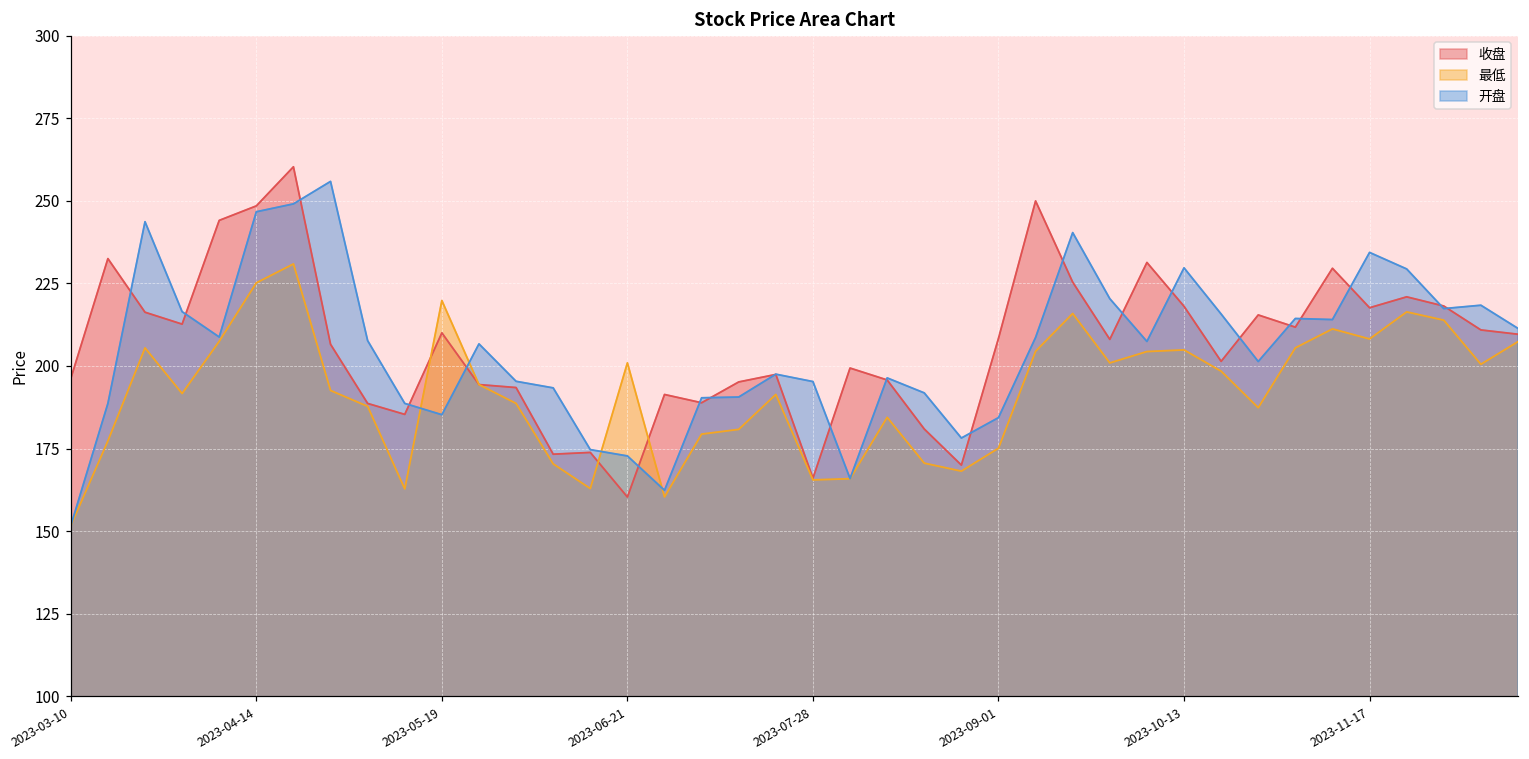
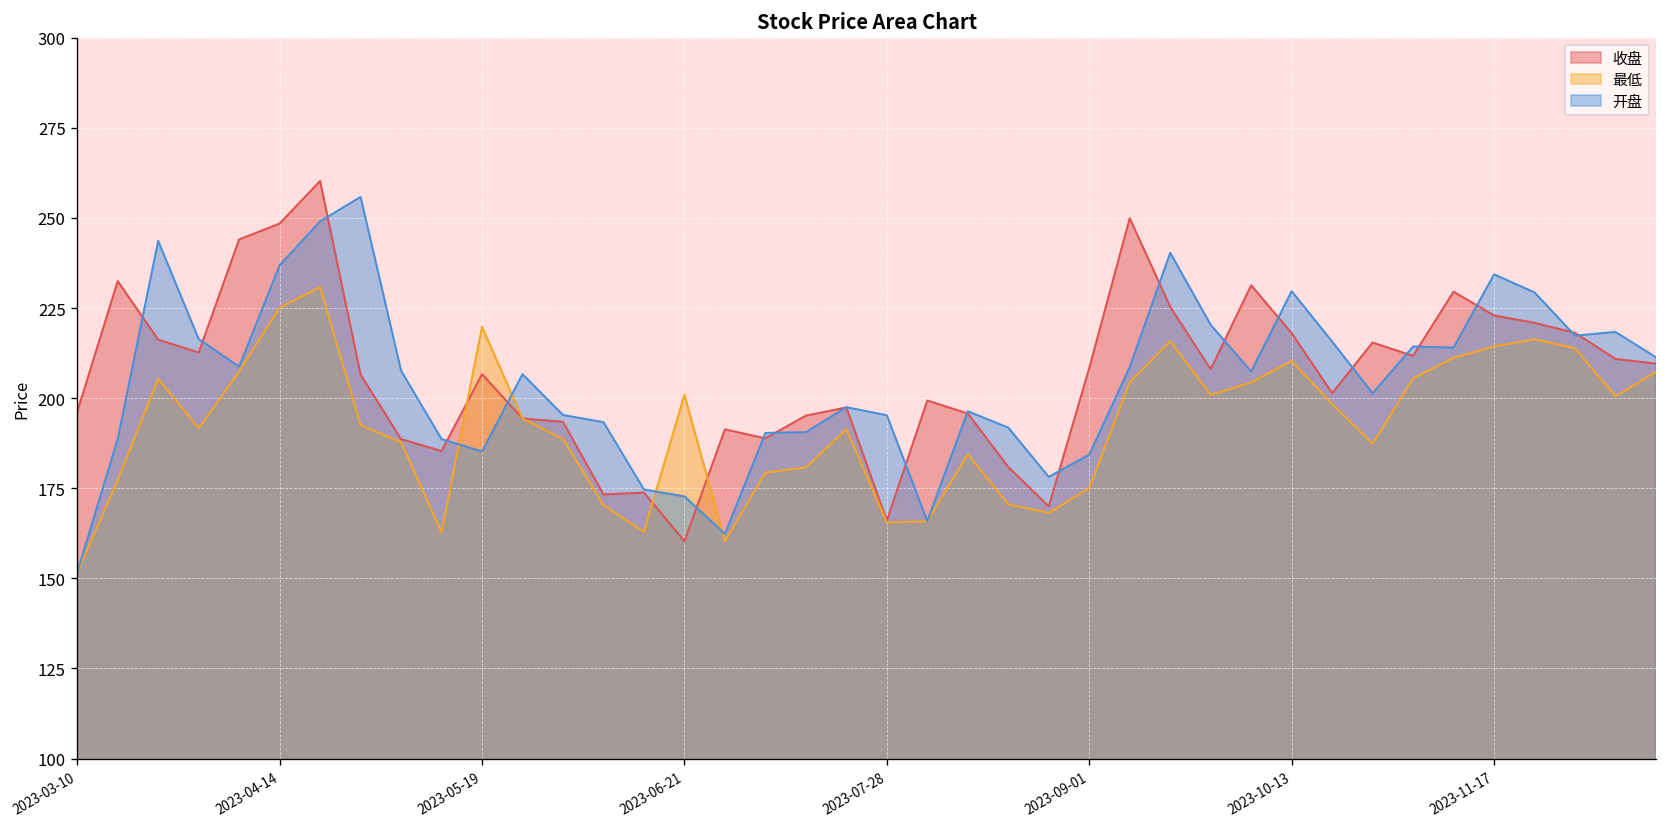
  {
    "收盘": {
      "2023-03-10": 196,
      "2023-04-14": 248,
-     "2023-05-19": 210,
+     "2023-05-19": 207,
      "2023-06-21": 160,
      "2023-09-01": 208,
      "2023-10-13": 218,
-     "2023-11-17": 218
+     "2023-11-17": 223
    },
    "最低": {
      "2023-04-14": 225,
      "2023-05-19": 220,
      "2023-06-21": 201,
      "2023-09-01": 175,
-     "2023-10-13": 205,
-     "2023-11-17": 208
+     "2023-10-13": 210,
+     "2023-11-17": 214
    },
    "开盘": {
-     "2023-04-14": 247,
+     "2023-04-14": 237,
      "2023-05-19": 185,
      "2023-06-21": 173,
      "2023-07-28": 195,
      "2023-09-01": 184,
      "2023-10-13": 230,
      "2023-11-17": 234
    }
  }
